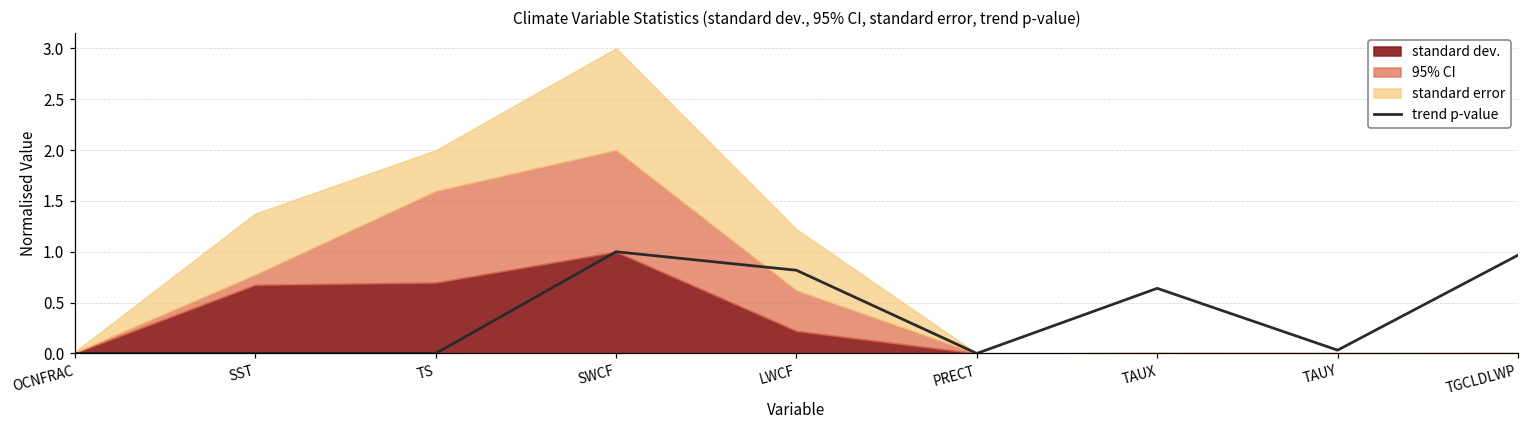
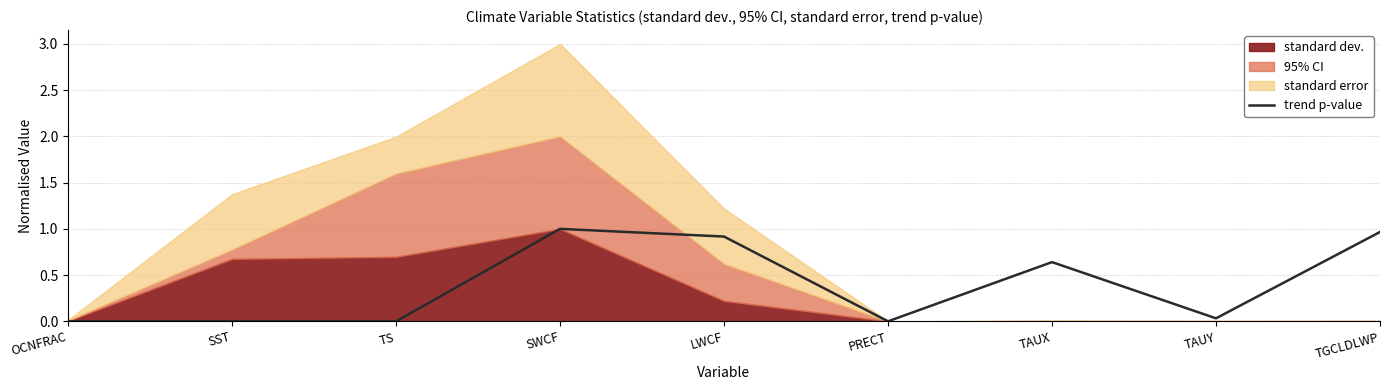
  {
    "trend p-value": {
      "SST": 0.0,
      "TS": 0.0,
-     "LWCF": 0.8,
+     "LWCF": 0.9,
      "TAUX": 0.6,
      "TAUY": 0.0,
      "TGCLDLWP": 1.0
    },
    "standard dev.": {
      "SST": 0.7,
      "TS": 0.7,
      "LWCF": 0.2
    },
    "95% CI": {
      "SST": 0.1,
      "TS": 0.9,
      "SWCF": 1.0,
      "LWCF": 0.4
    },
    "standard error": {
      "SST": 0.6,
      "TS": 0.4,
      "SWCF": 1.0,
      "LWCF": 0.6
    }
  }
